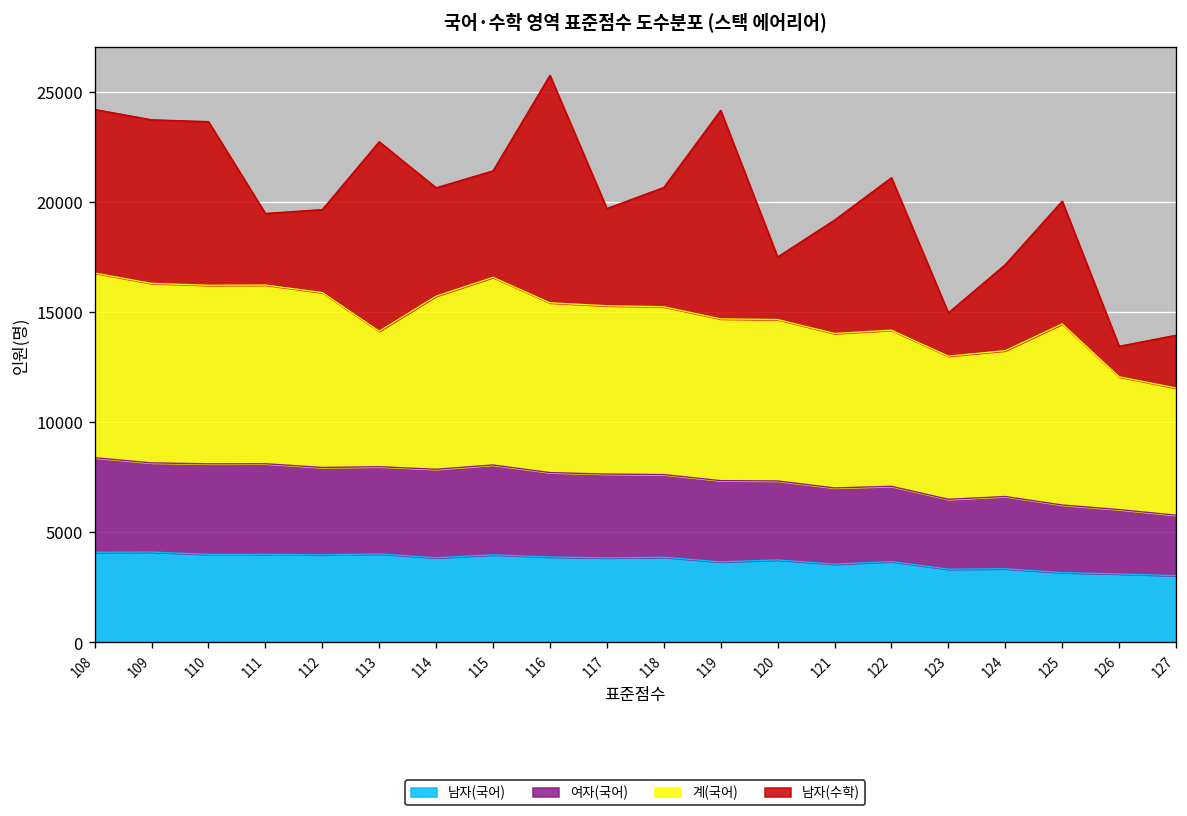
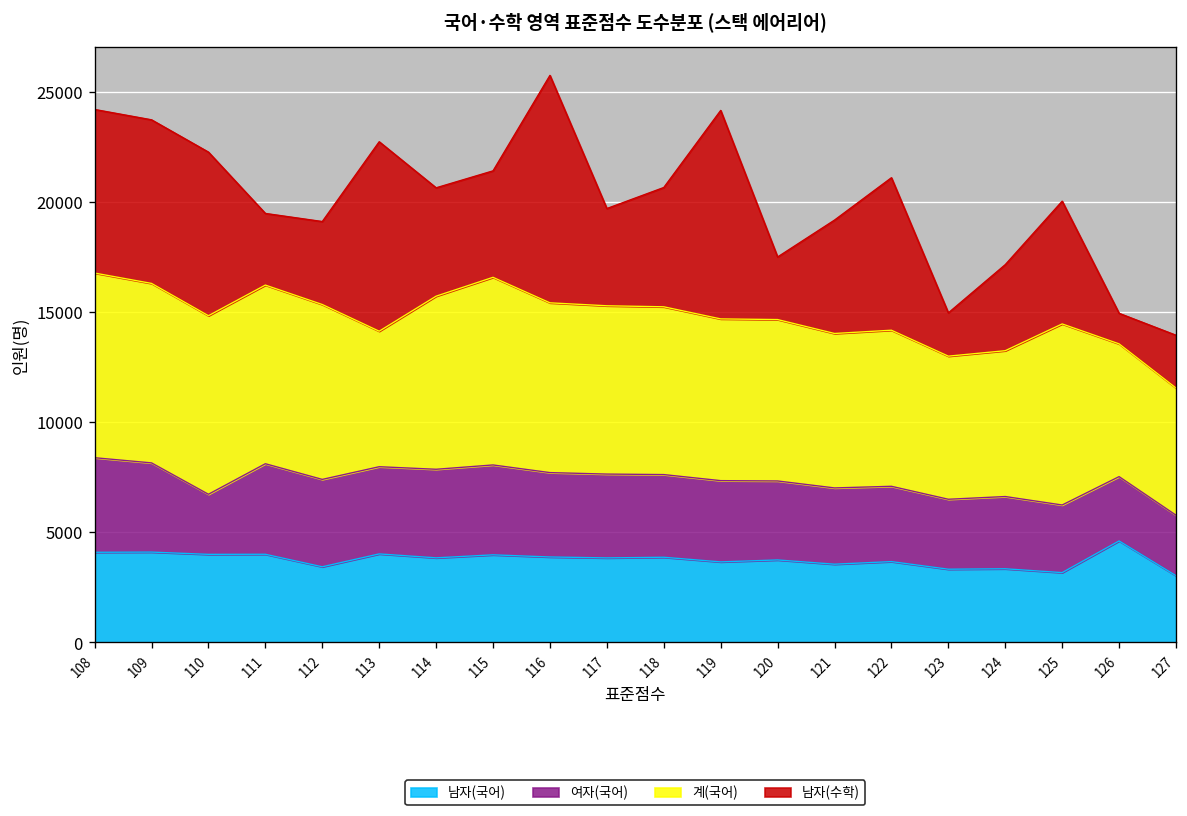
  {
    "남자(국어)": {
      "108": 4100,
      "109": 4100,
      "110": 4000,
      "111": 4000,
-     "112": 4000,
+     "112": 3400,
      "113": 4000,
      "114": 3800,
      "115": 4000,
      "116": 3900,
      "117": 3800,
      "118": 3900,
      "119": 3700,
      "120": 3700,
      "121": 3600,
      "122": 3700,
      "123": 3300,
      "124": 3300,
      "125": 3200,
-     "126": 3100,
+     "126": 4600,
      "127": 3000
    },
    "여자(국어)": {
      "108": 4300,
      "109": 4100,
-     "110": 4100,
+     "110": 2700,
      "111": 4100,
      "112": 4000,
      "113": 4000,
      "114": 4000,
      "115": 4100,
      "116": 3800,
      "117": 3800,
      "118": 3800,
      "119": 3700,
      "120": 3600,
      "121": 3500,
      "122": 3400,
      "123": 3200,
      "124": 3300,
      "125": 3100,
      "126": 2900,
      "127": 2700
    },
    "계(국어)": {
      "108": 8400,
      "109": 8200,
      "110": 8100,
      "111": 8100,
      "112": 7900,
      "113": 6200,
      "114": 7900,
      "115": 8500,
      "116": 7700,
      "117": 7600,
      "118": 7600,
      "119": 7300,
      "120": 7300,
      "121": 7000,
      "122": 7100,
      "123": 6500,
      "124": 6600,
      "125": 8200,
      "126": 6000,
      "127": 5800
    },
    "남자(수학)": {
      "108": 7400,
      "109": 7400,
      "110": 7400,
      "111": 3300,
      "112": 3800,
      "113": 8600,
      "114": 4900,
      "115": 4800,
      "116": 10300,
      "117": 4400,
      "118": 5400,
      "119": 9500,
      "120": 2800,
      "121": 5200,
      "122": 6900,
      "123": 2000,
      "124": 3900,
      "125": 5600,
      "126": 1400,
      "127": 2400
    }
  }
